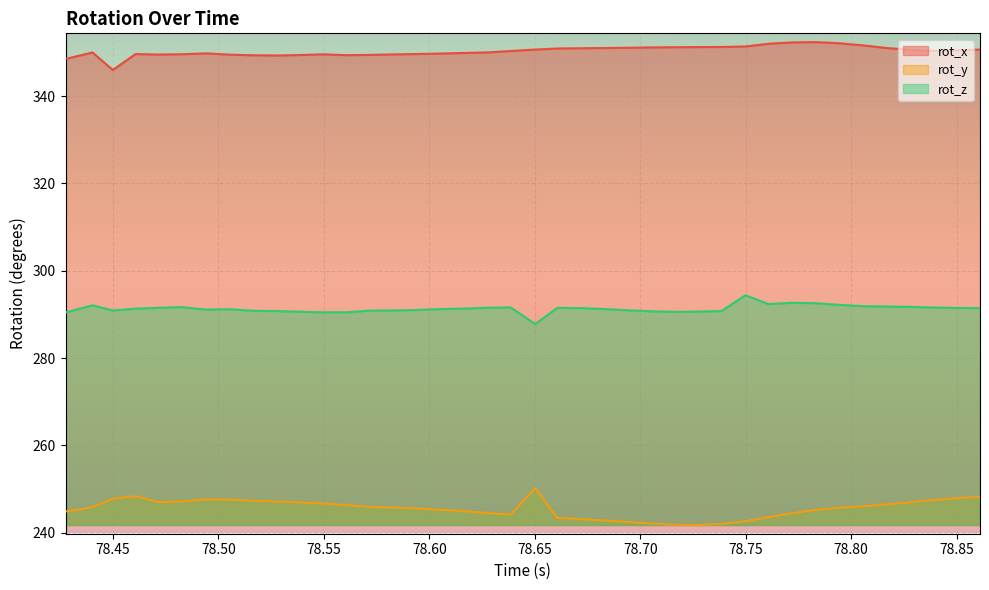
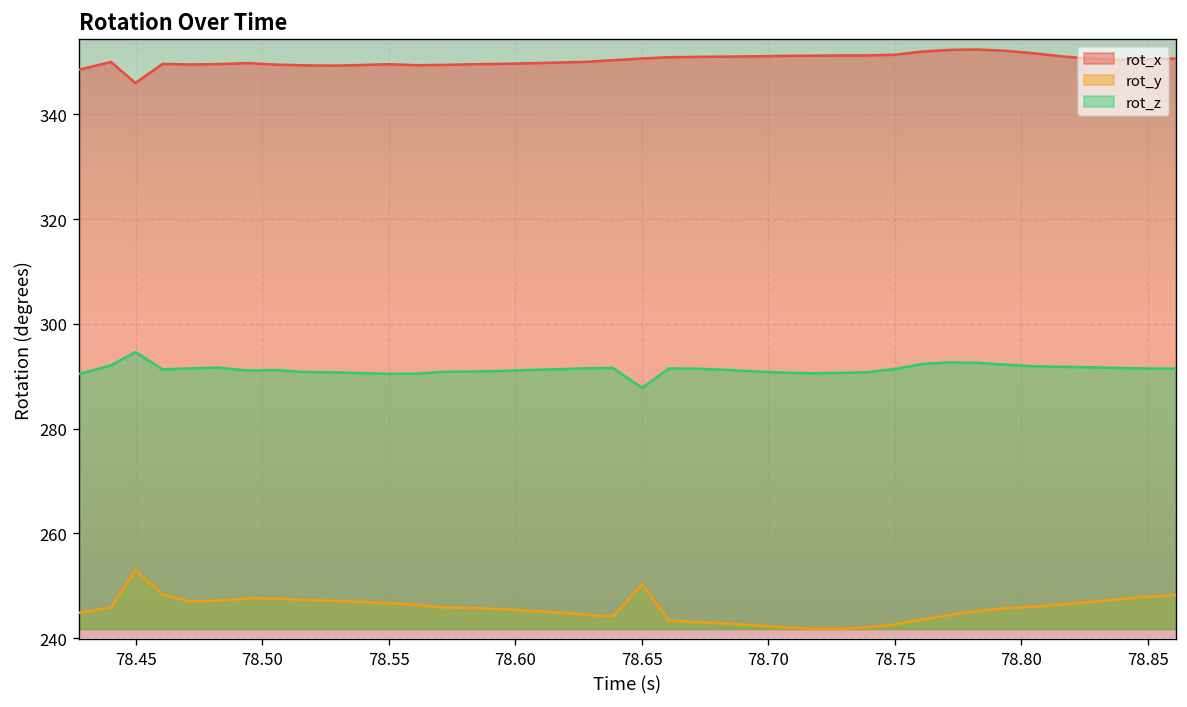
  {
    "rot_x": {
      "78.45": 346,
      "78.65": 351,
      "78.75": 351
    },
    "rot_y": {
-     "78.45": 248,
+     "78.45": 253,
      "78.65": 250,
      "78.75": 243
    },
    "rot_z": {
-     "78.45": 291,
+     "78.45": 295,
      "78.65": 288,
-     "78.75": 294
+     "78.75": 291
    }
  }
